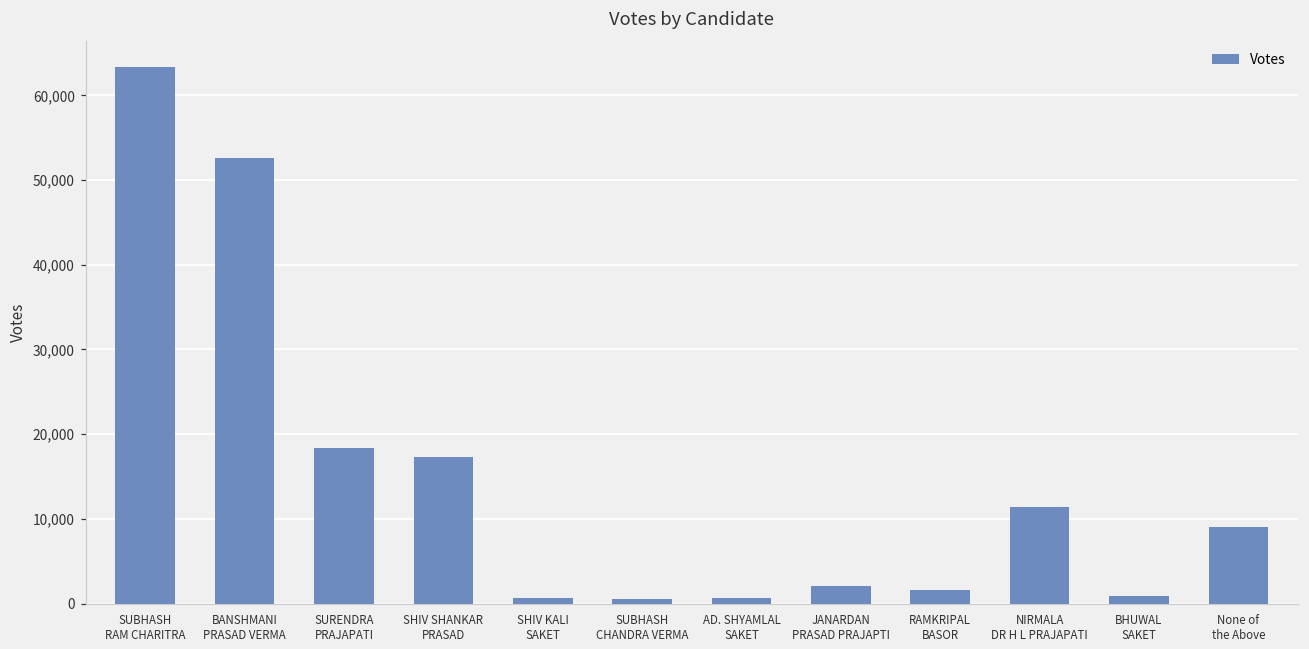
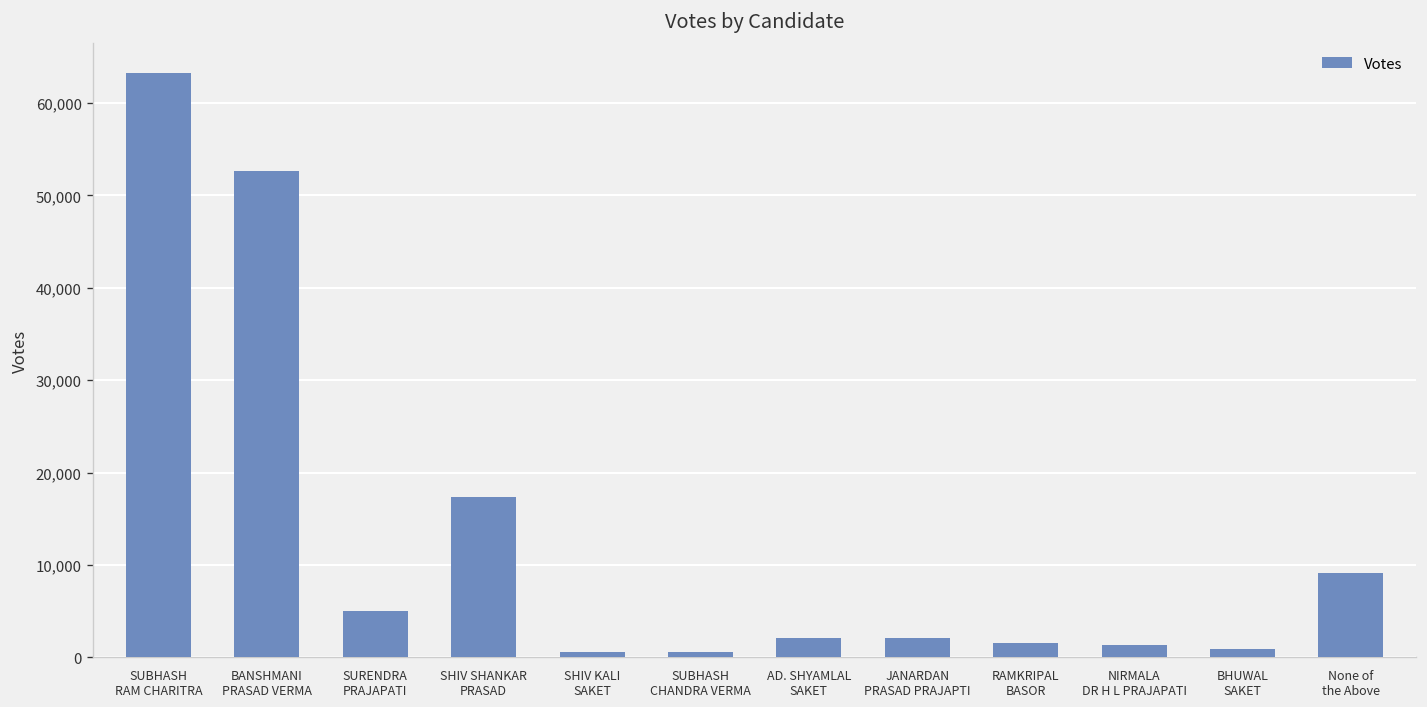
  {
    "SUBHASH RAM CHARITRA": "63,000",
    "BANSHMANI PRASAD VERMA": "53,000",
-   "SURENDRA PRAJAPATI": "18,000",
+   "SURENDRA PRAJAPATI": "5,000",
    "SHIV SHANKAR PRASAD": "17,000",
    "SHIV KALI SAKET": "1,000",
    "SUBHASH CHANDRA VERMA": "1,000",
-   "AD. SHYAMLAL SAKET": "1,000",
+   "AD. SHYAMLAL SAKET": "2,000",
    "JANARDAN PRASAD PRAJAPTI": "2,000",
    "RAMKRIPAL BASOR": "2,000",
-   "NIRMALA DR H L PRAJAPATI": "11,000",
+   "NIRMALA DR H L PRAJAPATI": "1,000",
    "BHUWAL SAKET": "1,000",
    "None of the Above": "9,000"
  }
